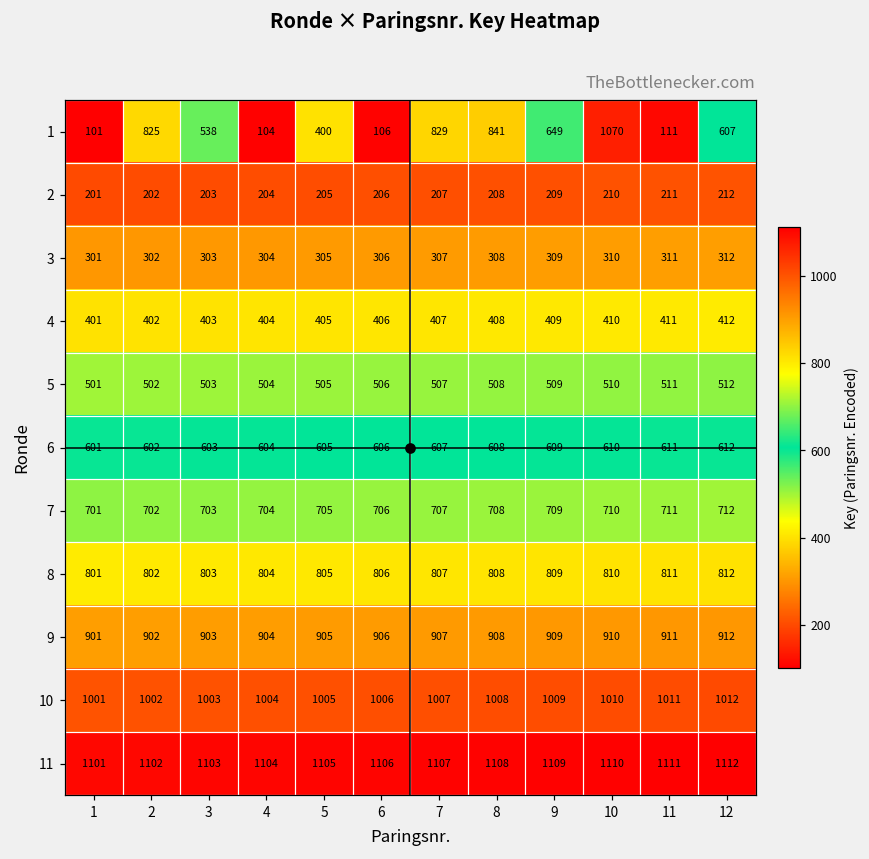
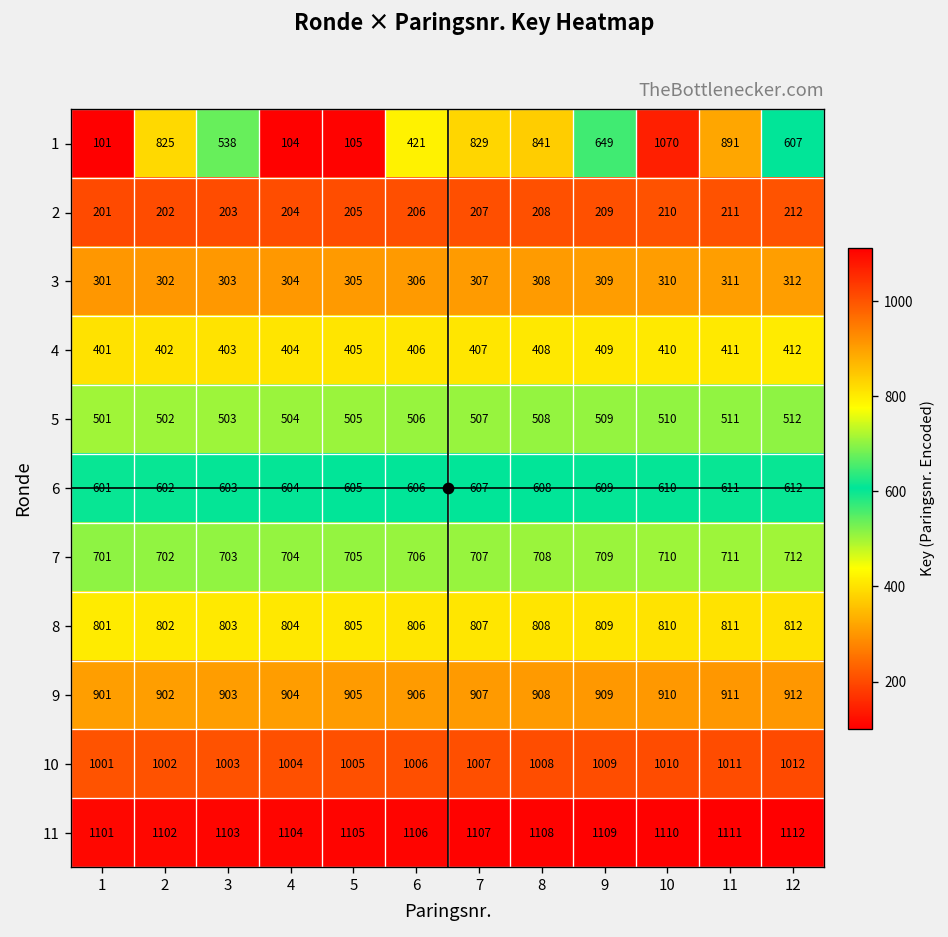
  {
    "1": {
      "1": 101,
      "2": 825,
      "3": 538,
      "4": 104,
-     "5": 400,
-     "6": 106,
+     "5": 105,
+     "6": 421,
      "7": 829,
      "8": 841,
      "9": 649,
      "10": 1070,
-     "11": 111,
+     "11": 891,
      "12": 607
    },
    "2": {
      "1": 201,
      "2": 202,
      "3": 203,
      "4": 204,
      "5": 205,
      "6": 206,
      "7": 207,
      "8": 208,
      "9": 209,
      "10": 210,
      "11": 211,
      "12": 212
    },
    "3": {
      "1": 301,
      "2": 302,
      "3": 303,
      "4": 304,
      "5": 305,
      "6": 306,
      "7": 307,
      "8": 308,
      "9": 309,
      "10": 310,
      "11": 311,
      "12": 312
    },
    "4": {
      "1": 401,
      "2": 402,
      "3": 403,
      "4": 404,
      "5": 405,
      "6": 406,
      "7": 407,
      "8": 408,
      "9": 409,
      "10": 410,
      "11": 411,
      "12": 412
    },
    "5": {
      "1": 501,
      "2": 502,
      "3": 503,
      "4": 504,
      "5": 505,
      "6": 506,
      "7": 507,
      "8": 508,
      "9": 509,
      "10": 510,
      "11": 511,
      "12": 512
    },
    "6": {
      "1": 601,
      "2": 602,
      "3": 603,
      "4": 604,
      "5": 605,
      "6": 606,
      "7": 607,
      "8": 608,
      "9": 609,
      "10": 610,
      "11": 611,
      "12": 612
    },
    "7": {
      "1": 701,
      "2": 702,
      "3": 703,
      "4": 704,
      "5": 705,
      "6": 706,
      "7": 707,
      "8": 708,
      "9": 709,
      "10": 710,
      "11": 711,
      "12": 712
    },
    "8": {
      "1": 801,
      "2": 802,
      "3": 803,
      "4": 804,
      "5": 805,
      "6": 806,
      "7": 807,
      "8": 808,
      "9": 809,
      "10": 810,
      "11": 811,
      "12": 812
    },
    "9": {
      "1": 901,
      "2": 902,
      "3": 903,
      "4": 904,
      "5": 905,
      "6": 906,
      "7": 907,
      "8": 908,
      "9": 909,
      "10": 910,
      "11": 911,
      "12": 912
    },
    "10": {
      "1": 1001,
      "2": 1002,
      "3": 1003,
      "4": 1004,
      "5": 1005,
      "6": 1006,
      "7": 1007,
      "8": 1008,
      "9": 1009,
      "10": 1010,
      "11": 1011,
      "12": 1012
    },
    "11": {
      "1": 1101,
      "2": 1102,
      "3": 1103,
      "4": 1104,
      "5": 1105,
      "6": 1106,
      "7": 1107,
      "8": 1108,
      "9": 1109,
      "10": 1110,
      "11": 1111,
      "12": 1112
    }
  }
